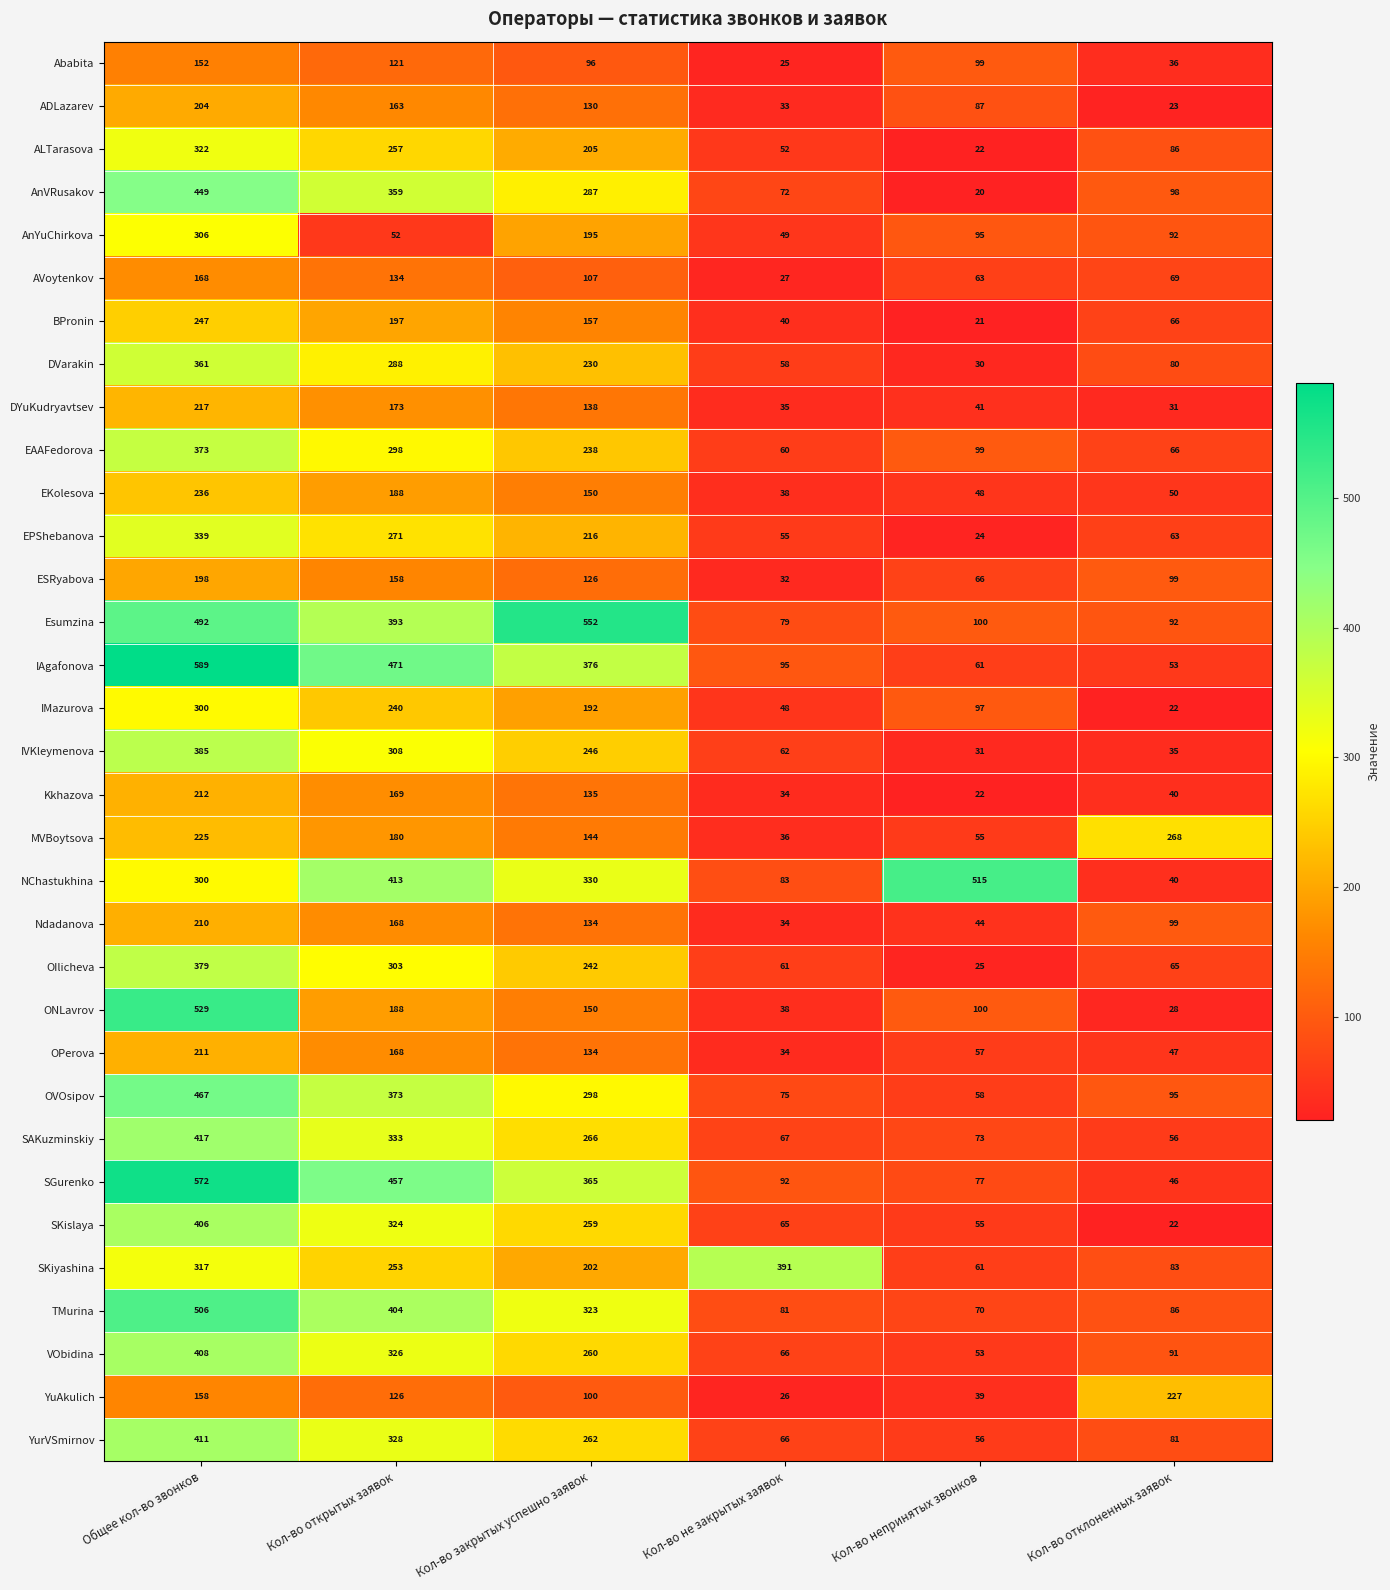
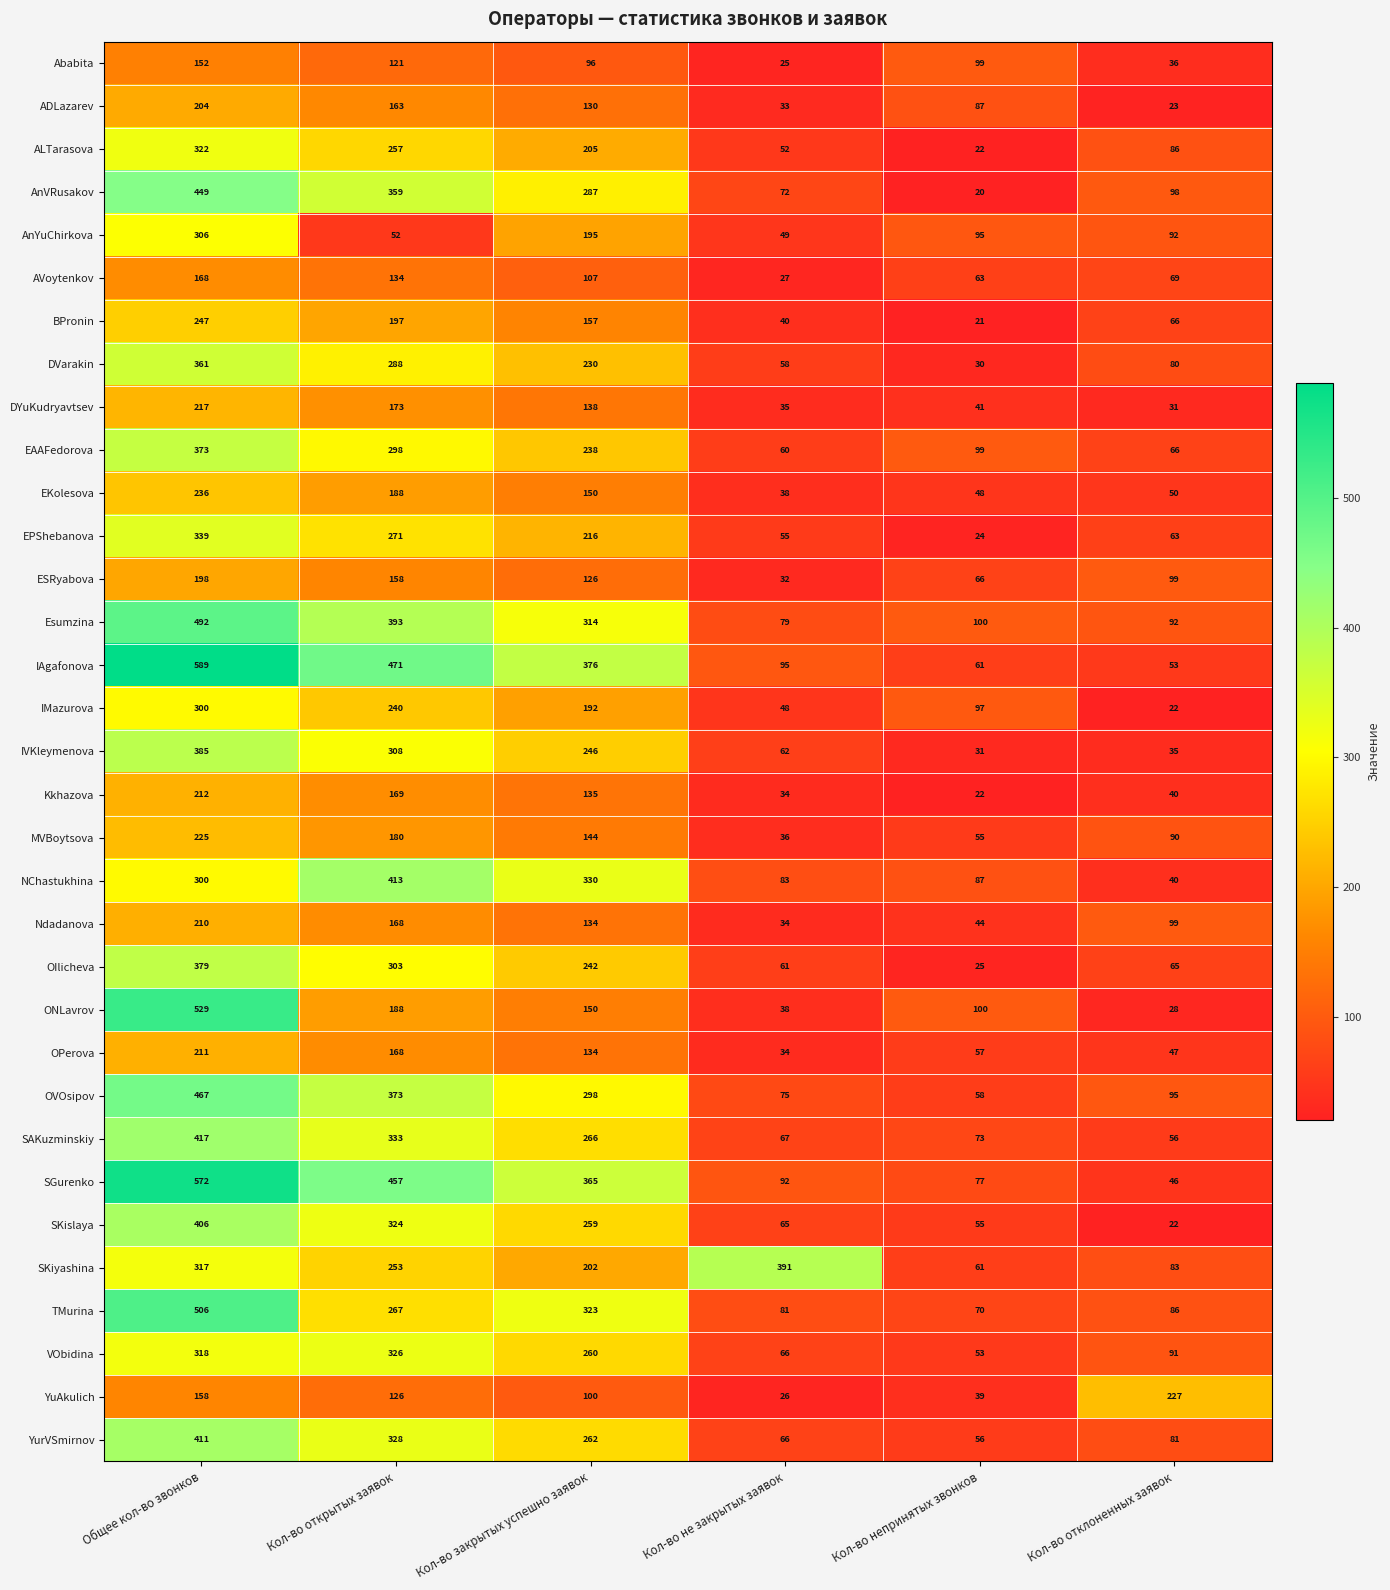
  {
    "Ababita": {
      "Общее кол-во звонков": 152,
      "Кол-во открытых заявок": 121,
      "Кол-во закрытых успешно заявок": 96,
      "Кол-во не закрытых заявок": 25,
      "Кол-во непринятых звонков": 99,
      "Кол-во отклоненных заявок": 36
    },
    "ADLazarev": {
      "Общее кол-во звонков": 204,
      "Кол-во открытых заявок": 163,
      "Кол-во закрытых успешно заявок": 130,
      "Кол-во не закрытых заявок": 33,
      "Кол-во непринятых звонков": 87,
      "Кол-во отклоненных заявок": 23
    },
    "ALTarasova": {
      "Общее кол-во звонков": 322,
      "Кол-во открытых заявок": 257,
      "Кол-во закрытых успешно заявок": 205,
      "Кол-во не закрытых заявок": 52,
      "Кол-во непринятых звонков": 22,
      "Кол-во отклоненных заявок": 86
    },
    "AnVRusakov": {
      "Общее кол-во звонков": 449,
      "Кол-во открытых заявок": 359,
      "Кол-во закрытых успешно заявок": 287,
      "Кол-во не закрытых заявок": 72,
      "Кол-во непринятых звонков": 20,
      "Кол-во отклоненных заявок": 98
    },
    "AnYuChirkova": {
      "Общее кол-во звонков": 306,
      "Кол-во открытых заявок": 52,
      "Кол-во закрытых успешно заявок": 195,
      "Кол-во не закрытых заявок": 49,
      "Кол-во непринятых звонков": 95,
      "Кол-во отклоненных заявок": 92
    },
    "AVoytenkov": {
      "Общее кол-во звонков": 168,
      "Кол-во открытых заявок": 134,
      "Кол-во закрытых успешно заявок": 107,
      "Кол-во не закрытых заявок": 27,
      "Кол-во непринятых звонков": 63,
      "Кол-во отклоненных заявок": 69
    },
    "BPronin": {
      "Общее кол-во звонков": 247,
      "Кол-во открытых заявок": 197,
      "Кол-во закрытых успешно заявок": 157,
      "Кол-во не закрытых заявок": 40,
      "Кол-во непринятых звонков": 21,
      "Кол-во отклоненных заявок": 66
    },
    "DVarakin": {
      "Общее кол-во звонков": 361,
      "Кол-во открытых заявок": 288,
      "Кол-во закрытых успешно заявок": 230,
      "Кол-во не закрытых заявок": 58,
      "Кол-во непринятых звонков": 30,
      "Кол-во отклоненных заявок": 80
    },
    "DYuKudryavtsev": {
      "Общее кол-во звонков": 217,
      "Кол-во открытых заявок": 173,
      "Кол-во закрытых успешно заявок": 138,
      "Кол-во не закрытых заявок": 35,
      "Кол-во непринятых звонков": 41,
      "Кол-во отклоненных заявок": 31
    },
    "EAAFedorova": {
      "Общее кол-во звонков": 373,
      "Кол-во открытых заявок": 298,
      "Кол-во закрытых успешно заявок": 238,
      "Кол-во не закрытых заявок": 60,
      "Кол-во непринятых звонков": 99,
      "Кол-во отклоненных заявок": 66
    },
    "EKolesova": {
      "Общее кол-во звонков": 236,
      "Кол-во открытых заявок": 188,
      "Кол-во закрытых успешно заявок": 150,
      "Кол-во не закрытых заявок": 38,
      "Кол-во непринятых звонков": 48,
      "Кол-во отклоненных заявок": 50
    },
    "EPShebanova": {
      "Общее кол-во звонков": 339,
      "Кол-во открытых заявок": 271,
      "Кол-во закрытых успешно заявок": 216,
      "Кол-во не закрытых заявок": 55,
      "Кол-во непринятых звонков": 24,
      "Кол-во отклоненных заявок": 63
    },
    "ESRyabova": {
      "Общее кол-во звонков": 198,
      "Кол-во открытых заявок": 158,
      "Кол-во закрытых успешно заявок": 126,
      "Кол-во не закрытых заявок": 32,
      "Кол-во непринятых звонков": 66,
      "Кол-во отклоненных заявок": 99
    },
    "Esumzina": {
      "Общее кол-во звонков": 492,
      "Кол-во открытых заявок": 393,
-     "Кол-во закрытых успешно заявок": 552,
+     "Кол-во закрытых успешно заявок": 314,
      "Кол-во не закрытых заявок": 79,
      "Кол-во непринятых звонков": 100,
      "Кол-во отклоненных заявок": 92
    },
    "IAgafonova": {
      "Общее кол-во звонков": 589,
      "Кол-во открытых заявок": 471,
      "Кол-во закрытых успешно заявок": 376,
      "Кол-во не закрытых заявок": 95,
      "Кол-во непринятых звонков": 61,
      "Кол-во отклоненных заявок": 53
    },
    "IMazurova": {
      "Общее кол-во звонков": 300,
      "Кол-во открытых заявок": 240,
      "Кол-во закрытых успешно заявок": 192,
      "Кол-во не закрытых заявок": 48,
      "Кол-во непринятых звонков": 97,
      "Кол-во отклоненных заявок": 22
    },
    "IVKleymenova": {
      "Общее кол-во звонков": 385,
      "Кол-во открытых заявок": 308,
      "Кол-во закрытых успешно заявок": 246,
      "Кол-во не закрытых заявок": 62,
      "Кол-во непринятых звонков": 31,
      "Кол-во отклоненных заявок": 35
    },
    "Kkhazova": {
      "Общее кол-во звонков": 212,
      "Кол-во открытых заявок": 169,
      "Кол-во закрытых успешно заявок": 135,
      "Кол-во не закрытых заявок": 34,
      "Кол-во непринятых звонков": 22,
      "Кол-во отклоненных заявок": 40
    },
    "MVBoytsova": {
      "Общее кол-во звонков": 225,
      "Кол-во открытых заявок": 180,
      "Кол-во закрытых успешно заявок": 144,
      "Кол-во не закрытых заявок": 36,
      "Кол-во непринятых звонков": 55,
-     "Кол-во отклоненных заявок": 268
+     "Кол-во отклоненных заявок": 90
    },
    "NChastukhina": {
      "Общее кол-во звонков": 300,
      "Кол-во открытых заявок": 413,
      "Кол-во закрытых успешно заявок": 330,
      "Кол-во не закрытых заявок": 83,
-     "Кол-во непринятых звонков": 515,
+     "Кол-во непринятых звонков": 87,
      "Кол-во отклоненных заявок": 40
    },
    "Ndadanova": {
      "Общее кол-во звонков": 210,
      "Кол-во открытых заявок": 168,
      "Кол-во закрытых успешно заявок": 134,
      "Кол-во не закрытых заявок": 34,
      "Кол-во непринятых звонков": 44,
      "Кол-во отклоненных заявок": 99
    },
    "OIlicheva": {
      "Общее кол-во звонков": 379,
      "Кол-во открытых заявок": 303,
      "Кол-во закрытых успешно заявок": 242,
      "Кол-во не закрытых заявок": 61,
      "Кол-во непринятых звонков": 25,
      "Кол-во отклоненных заявок": 65
    },
    "ONLavrov": {
      "Общее кол-во звонков": 529,
      "Кол-во открытых заявок": 188,
      "Кол-во закрытых успешно заявок": 150,
      "Кол-во не закрытых заявок": 38,
      "Кол-во непринятых звонков": 100,
      "Кол-во отклоненных заявок": 28
    },
    "OPerova": {
      "Общее кол-во звонков": 211,
      "Кол-во открытых заявок": 168,
      "Кол-во закрытых успешно заявок": 134,
      "Кол-во не закрытых заявок": 34,
      "Кол-во непринятых звонков": 57,
      "Кол-во отклоненных заявок": 47
    },
    "OVOsipov": {
      "Общее кол-во звонков": 467,
      "Кол-во открытых заявок": 373,
      "Кол-во закрытых успешно заявок": 298,
      "Кол-во не закрытых заявок": 75,
      "Кол-во непринятых звонков": 58,
      "Кол-во отклоненных заявок": 95
    },
    "SAKuzminskiy": {
      "Общее кол-во звонков": 417,
      "Кол-во открытых заявок": 333,
      "Кол-во закрытых успешно заявок": 266,
      "Кол-во не закрытых заявок": 67,
      "Кол-во непринятых звонков": 73,
      "Кол-во отклоненных заявок": 56
    },
    "SGurenko": {
      "Общее кол-во звонков": 572,
      "Кол-во открытых заявок": 457,
      "Кол-во закрытых успешно заявок": 365,
      "Кол-во не закрытых заявок": 92,
      "Кол-во непринятых звонков": 77,
      "Кол-во отклоненных заявок": 46
    },
    "SKislaya": {
      "Общее кол-во звонков": 406,
      "Кол-во открытых заявок": 324,
      "Кол-во закрытых успешно заявок": 259,
      "Кол-во не закрытых заявок": 65,
      "Кол-во непринятых звонков": 55,
      "Кол-во отклоненных заявок": 22
    },
    "SKiyashina": {
      "Общее кол-во звонков": 317,
      "Кол-во открытых заявок": 253,
      "Кол-во закрытых успешно заявок": 202,
      "Кол-во не закрытых заявок": 391,
      "Кол-во непринятых звонков": 61,
      "Кол-во отклоненных заявок": 83
    },
    "TMurina": {
      "Общее кол-во звонков": 506,
-     "Кол-во открытых заявок": 404,
+     "Кол-во открытых заявок": 267,
      "Кол-во закрытых успешно заявок": 323,
      "Кол-во не закрытых заявок": 81,
      "Кол-во непринятых звонков": 70,
      "Кол-во отклоненных заявок": 86
    },
    "VObidina": {
-     "Общее кол-во звонков": 408,
+     "Общее кол-во звонков": 318,
      "Кол-во открытых заявок": 326,
      "Кол-во закрытых успешно заявок": 260,
      "Кол-во не закрытых заявок": 66,
      "Кол-во непринятых звонков": 53,
      "Кол-во отклоненных заявок": 91
    },
    "YuAkulich": {
      "Общее кол-во звонков": 158,
      "Кол-во открытых заявок": 126,
      "Кол-во закрытых успешно заявок": 100,
      "Кол-во не закрытых заявок": 26,
      "Кол-во непринятых звонков": 39,
      "Кол-во отклоненных заявок": 227
    },
    "YurVSmirnov": {
      "Общее кол-во звонков": 411,
      "Кол-во открытых заявок": 328,
      "Кол-во закрытых успешно заявок": 262,
      "Кол-во не закрытых заявок": 66,
      "Кол-во непринятых звонков": 56,
      "Кол-во отклоненных заявок": 81
    }
  }
